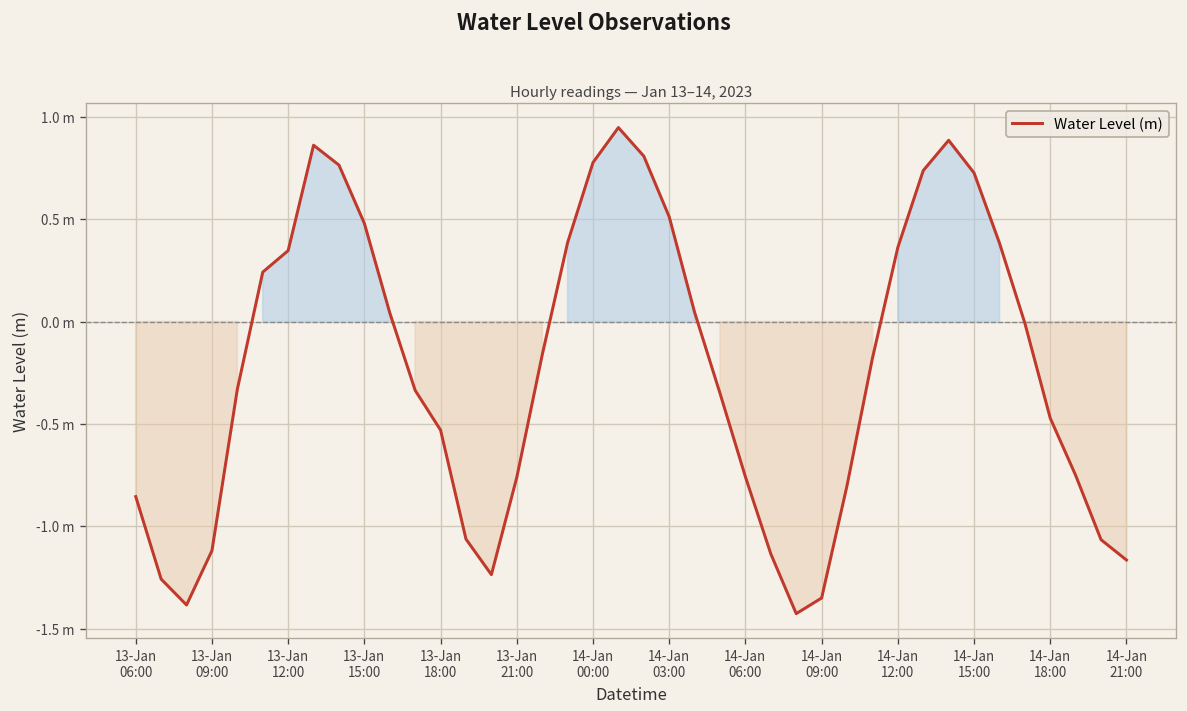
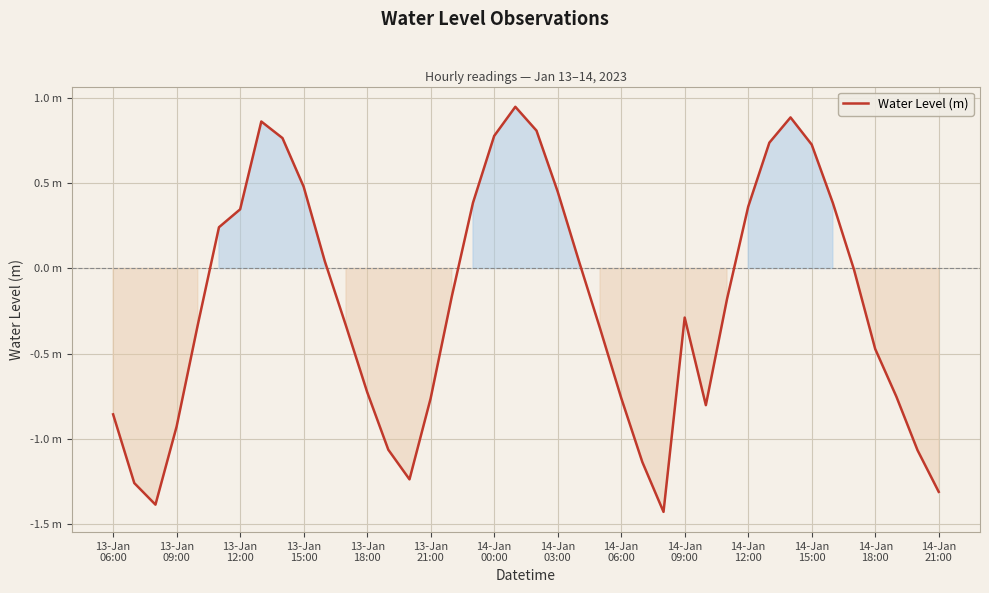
  {
    "13-Jan 06:00": "-0.86 m",
-   "13-Jan 09:00": "-1.12 m",
+   "13-Jan 09:00": "-0.93 m",
    "13-Jan 12:00": "0.35 m",
    "13-Jan 15:00": "0.48 m",
-   "13-Jan 18:00": "-0.53 m",
+   "13-Jan 18:00": "-0.72 m",
    "13-Jan 21:00": "-0.76 m",
    "14-Jan 00:00": "0.78 m",
-   "14-Jan 03:00": "0.51 m",
+   "14-Jan 03:00": "0.45 m",
    "14-Jan 06:00": "-0.76 m",
-   "14-Jan 09:00": "-1.35 m",
+   "14-Jan 09:00": "-0.29 m",
    "14-Jan 12:00": "0.36 m",
    "14-Jan 15:00": "0.73 m",
    "14-Jan 18:00": "-0.47 m",
-   "14-Jan 21:00": "-1.16 m"
+   "14-Jan 21:00": "-1.31 m"
  }
